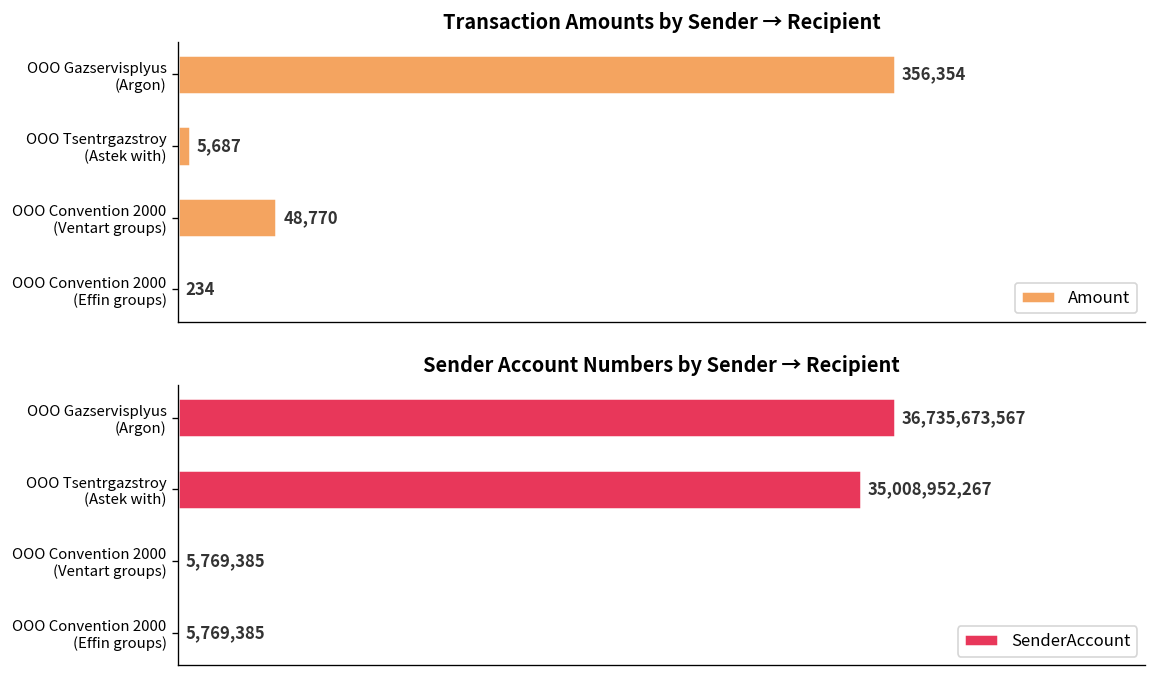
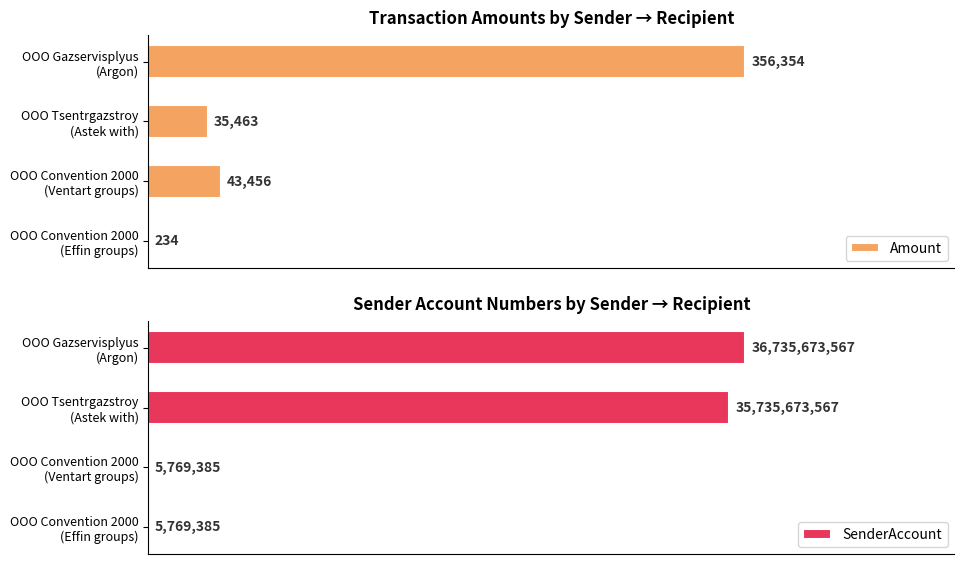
  {
    "Transaction Amounts by Sender → Recipient": {
-     "OOO Tsentrgazstroy (Astek with)": "5,687",
-     "OOO Convention 2000 (Ventart groups)": "48,770"
+     "OOO Tsentrgazstroy (Astek with)": "35,463",
+     "OOO Convention 2000 (Ventart groups)": "43,456"
    },
    "Sender Account Numbers by Sender → Recipient": {
-     "OOO Tsentrgazstroy (Astek with)": "35,008,952,267"
+     "OOO Tsentrgazstroy (Astek with)": "35,735,673,567"
    }
  }
